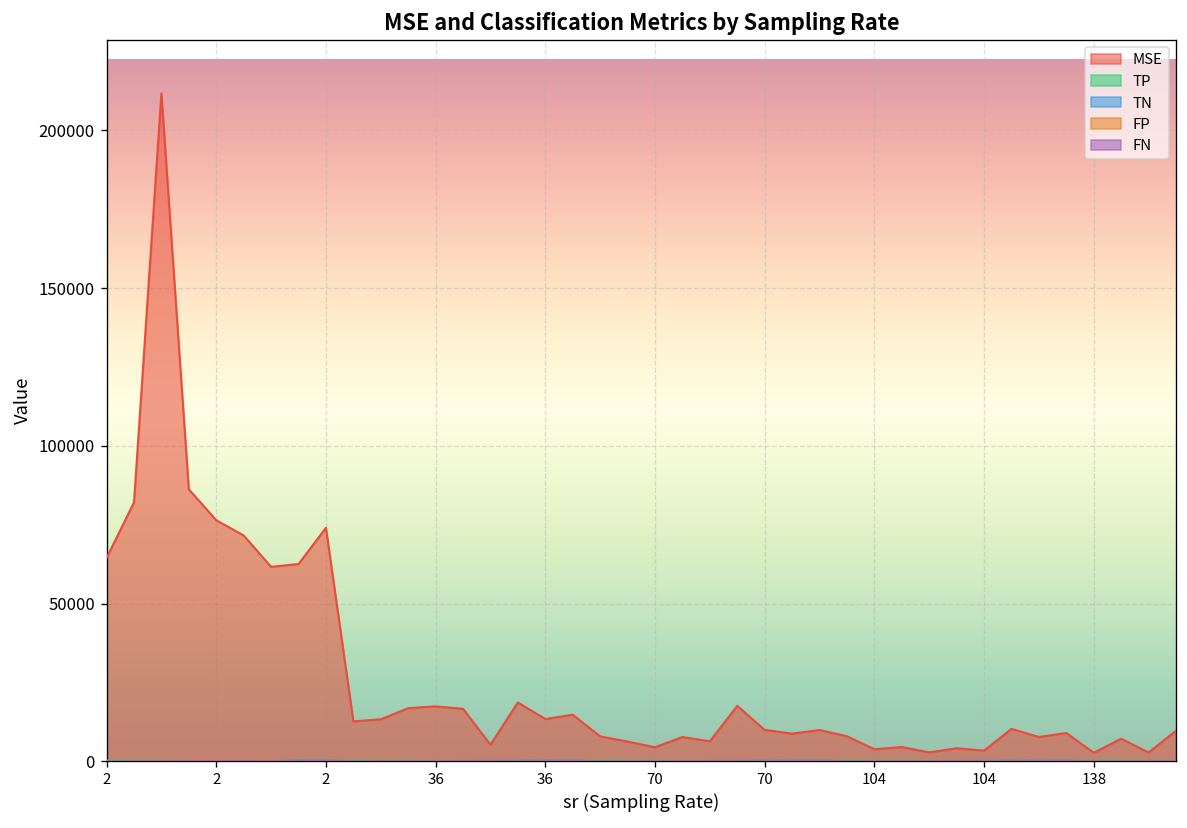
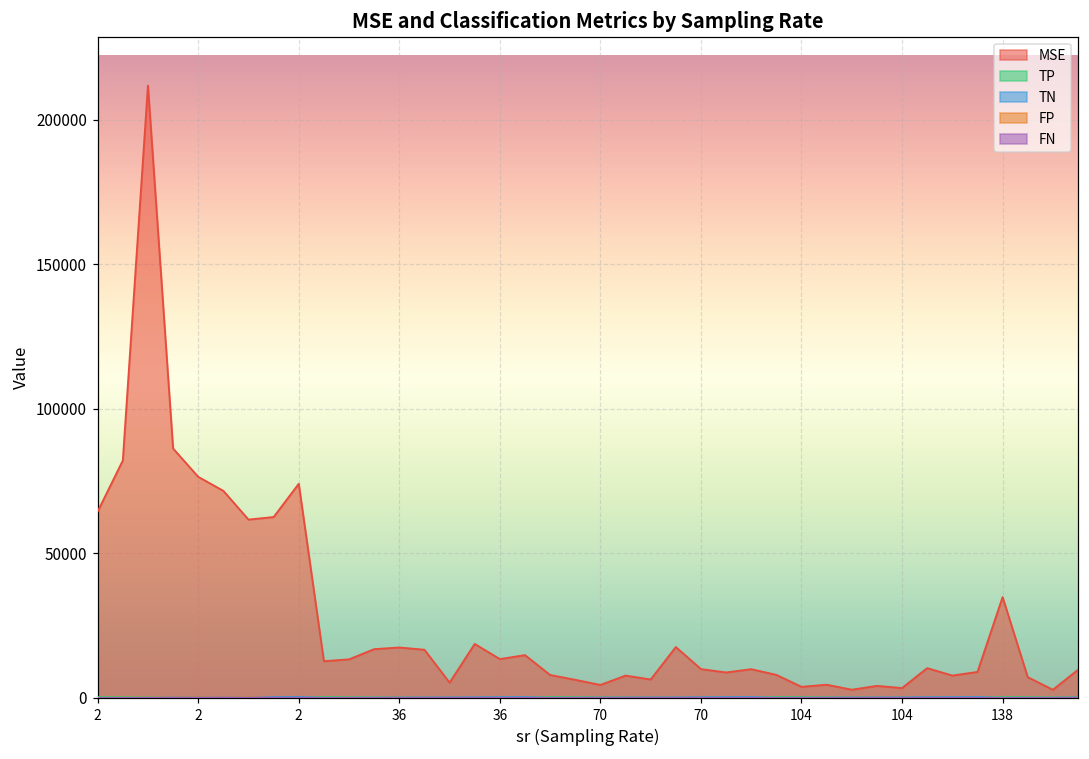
  {
    "MSE": {
-     "138": 3000
+     "138": 35000
    },
    "FN": {
      "138": 0
    }
  }
